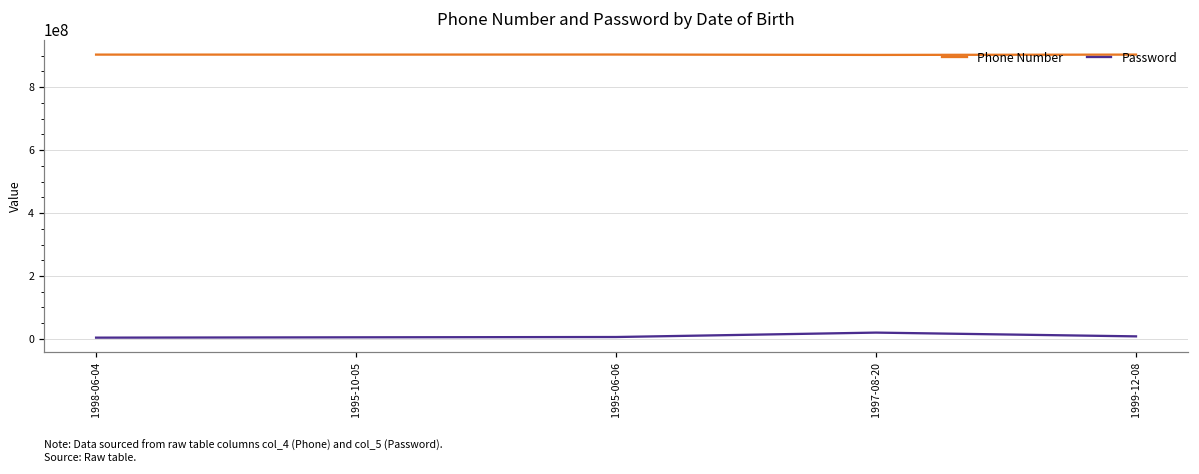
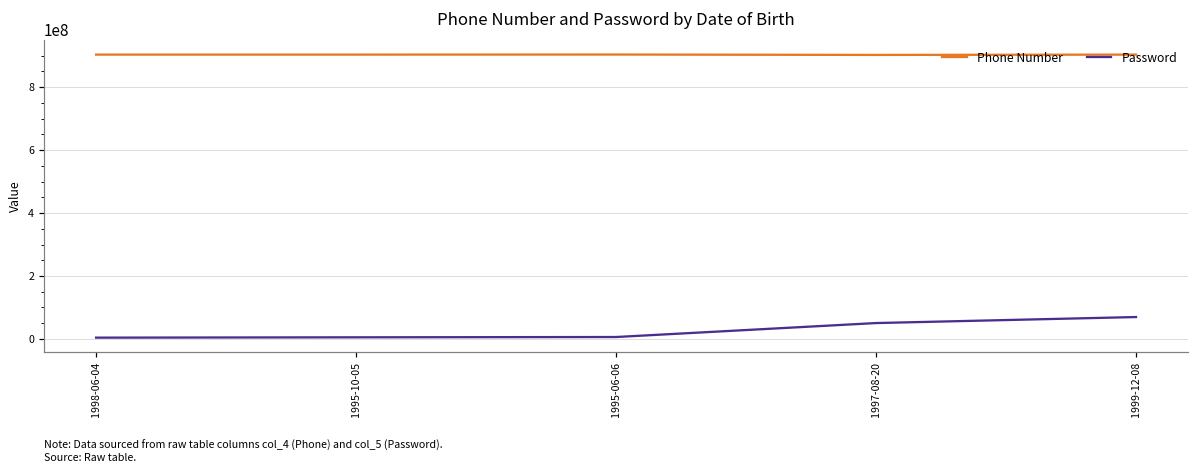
  {
    "Phone Number": {
      "1998-06-04": 900000000,
      "1995-10-05": 900000000,
      "1995-06-06": 900000000,
      "1997-08-20": 900000000,
      "1999-12-08": 900000000
    },
    "Password": {
      "1998-06-04": 0,
      "1995-10-05": 10000000,
      "1995-06-06": 10000000,
-     "1997-08-20": 20000000,
-     "1999-12-08": 10000000
+     "1997-08-20": 50000000,
+     "1999-12-08": 70000000
    }
  }
